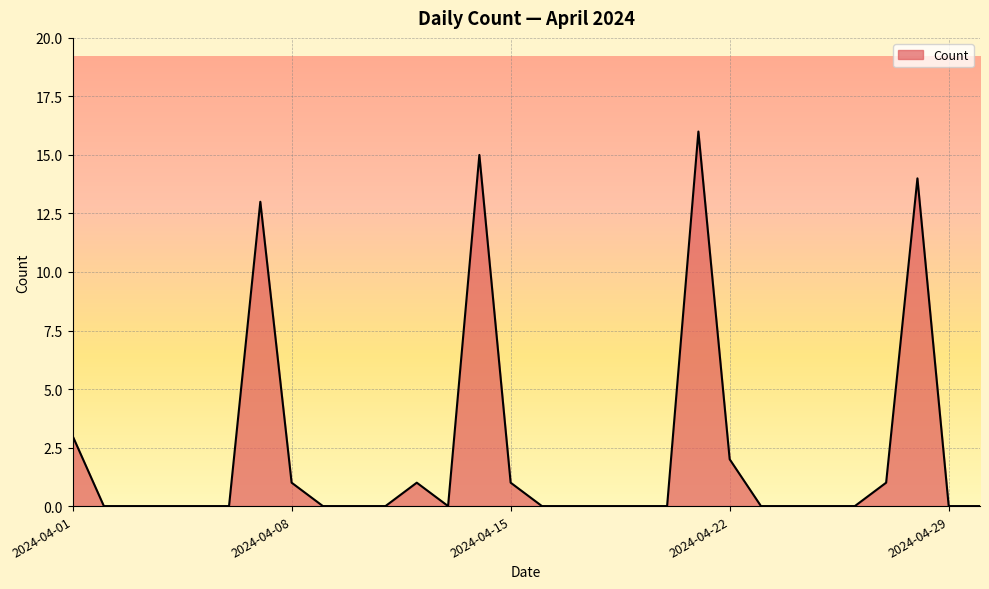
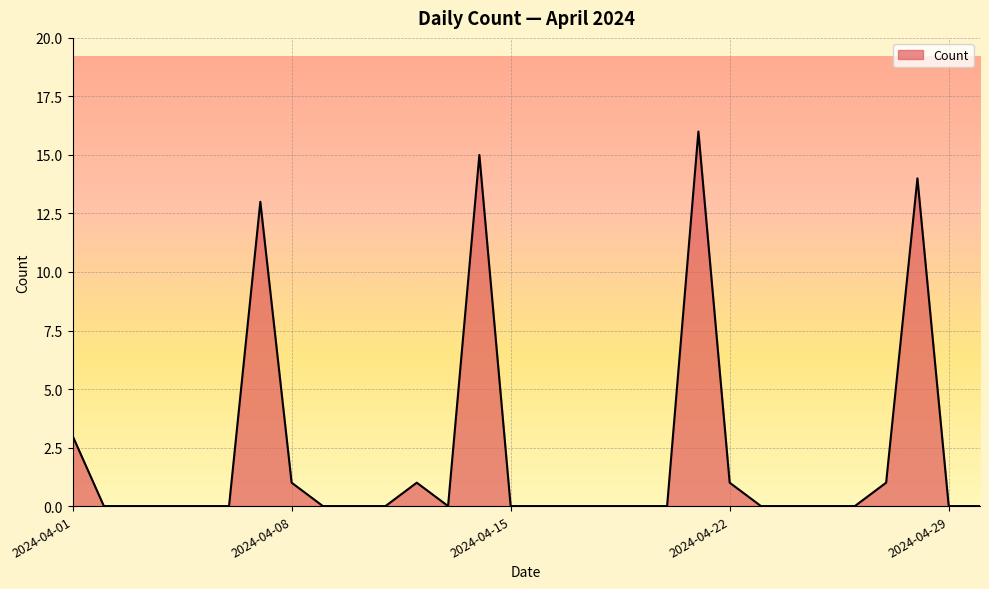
  {
    "2024-04-01": 3,
    "2024-04-08": 1,
-   "2024-04-15": 1,
-   "2024-04-22": 2,
+   "2024-04-15": 0,
+   "2024-04-22": 1,
    "2024-04-29": 0
  }
